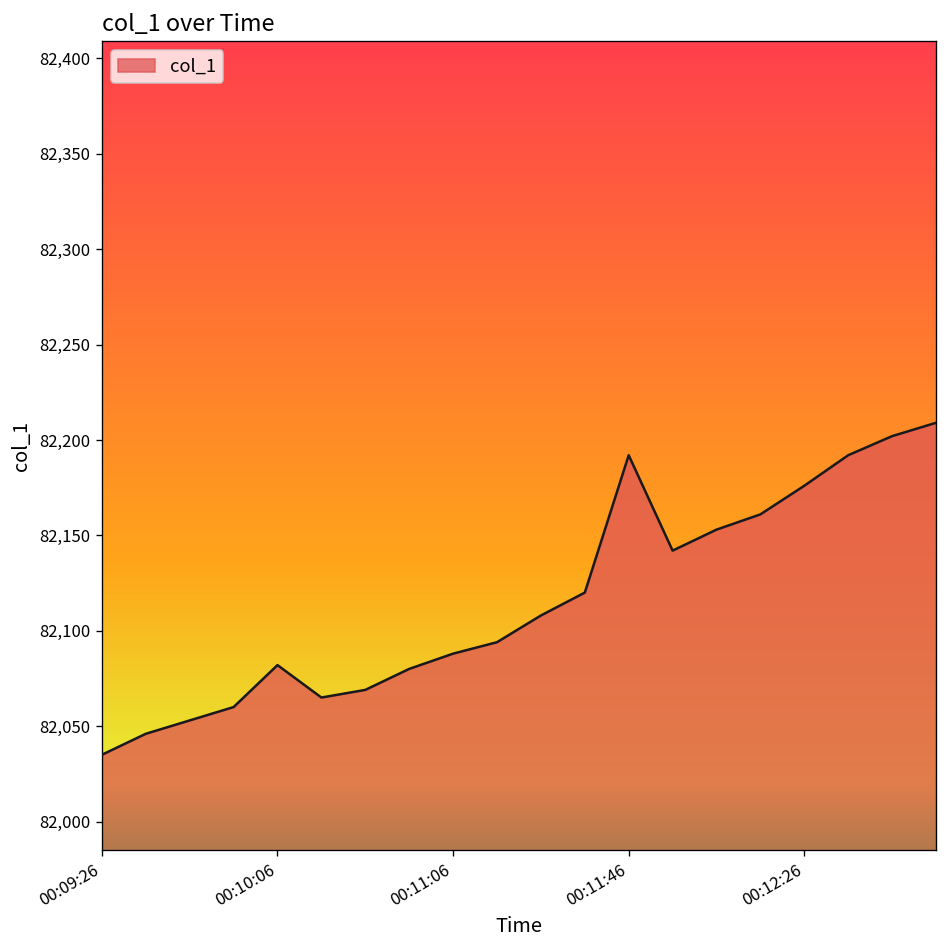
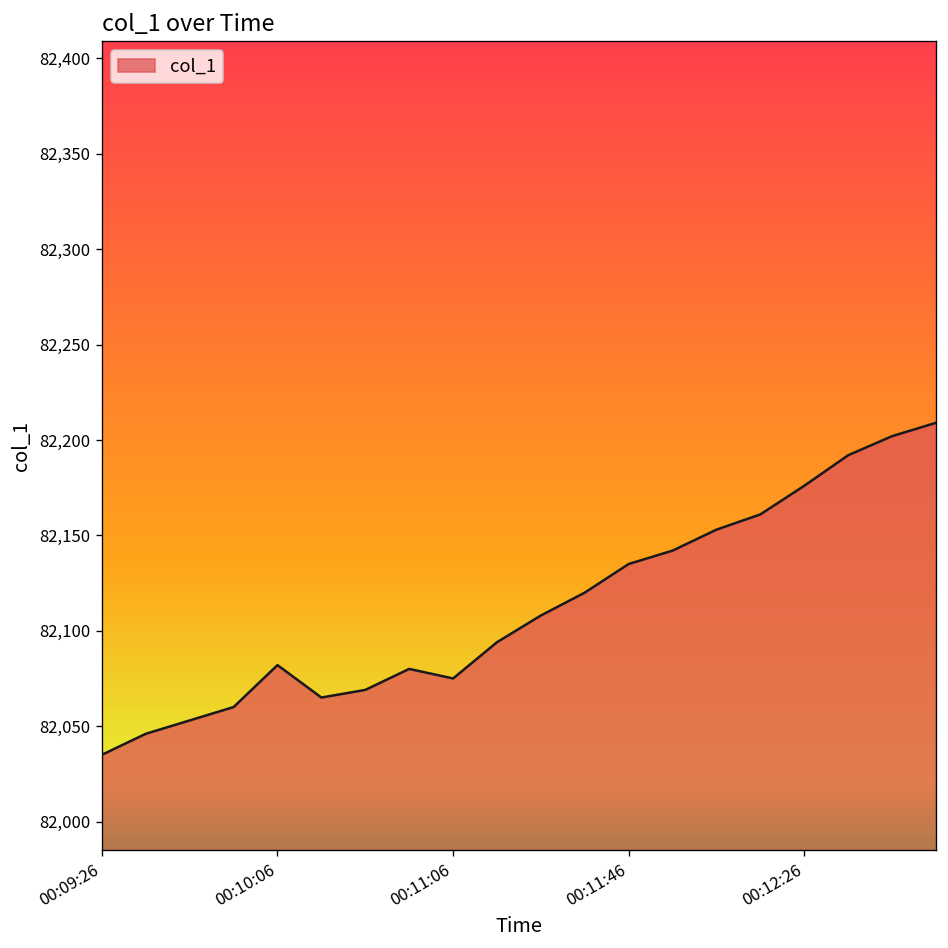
  {
    "00:09:26": "82,035",
    "00:10:06": "82,082",
-   "00:11:06": "82,088",
-   "00:11:46": "82,192",
+   "00:11:06": "82,075",
+   "00:11:46": "82,135",
    "00:12:26": "82,176"
  }
